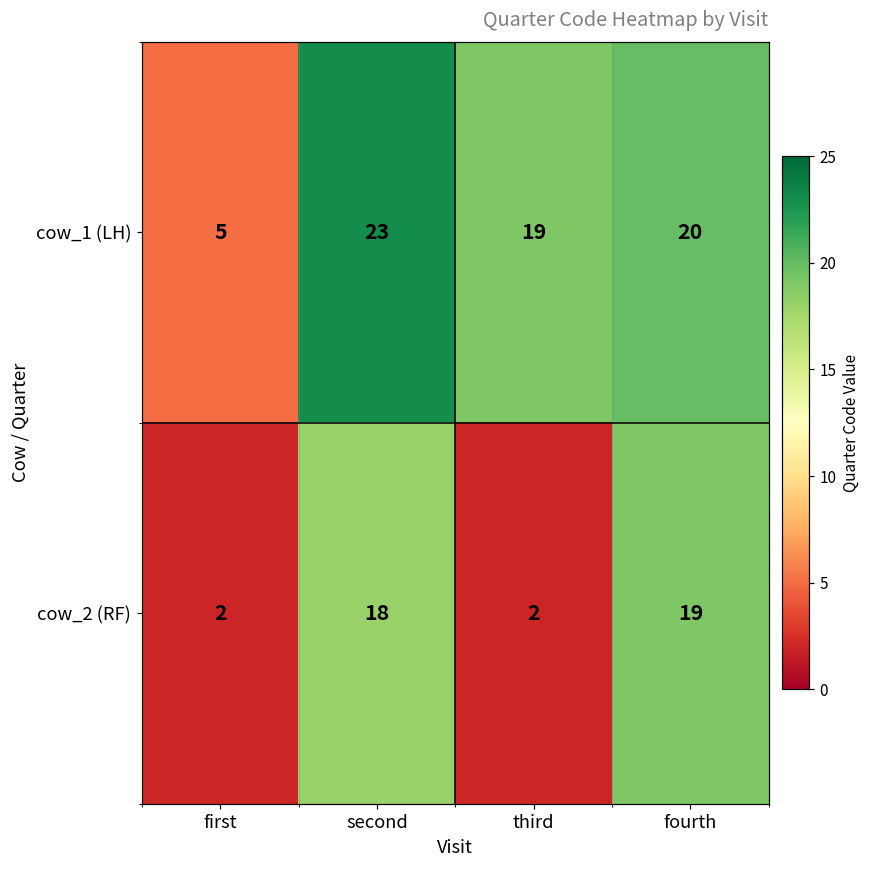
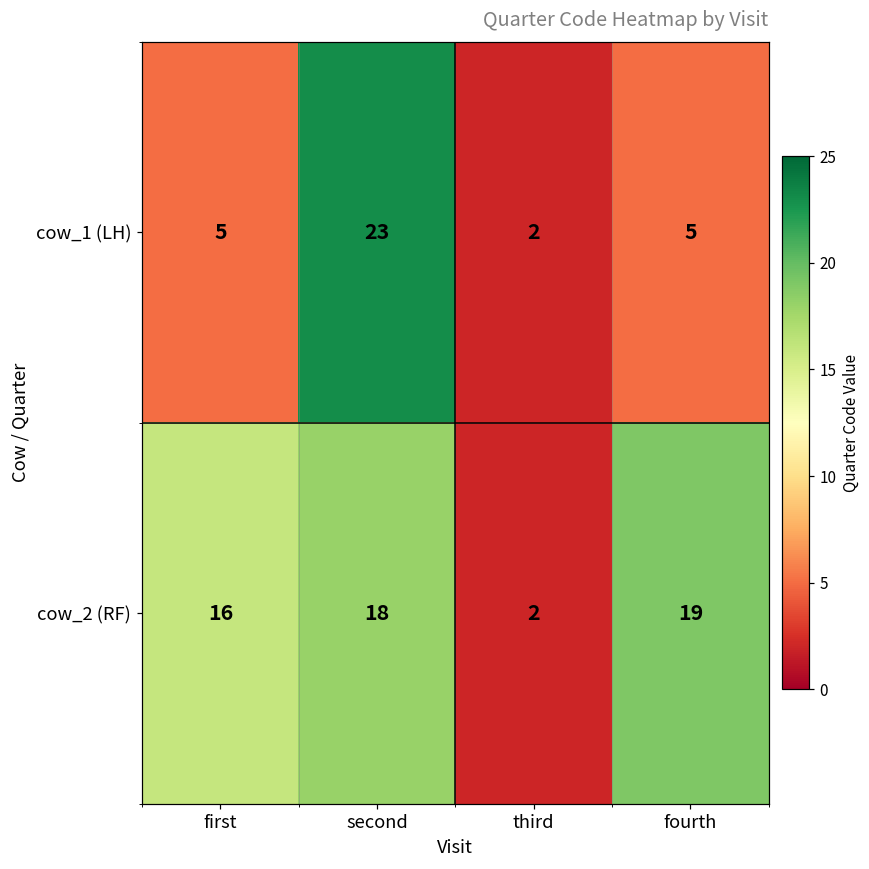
  {
    "cow_1 (LH)": {
      "first": 5,
      "second": 23,
-     "third": 19,
-     "fourth": 20
+     "third": 2,
+     "fourth": 5
    },
    "cow_2 (RF)": {
-     "first": 2,
+     "first": 16,
      "second": 18,
      "third": 2,
      "fourth": 19
    }
  }
